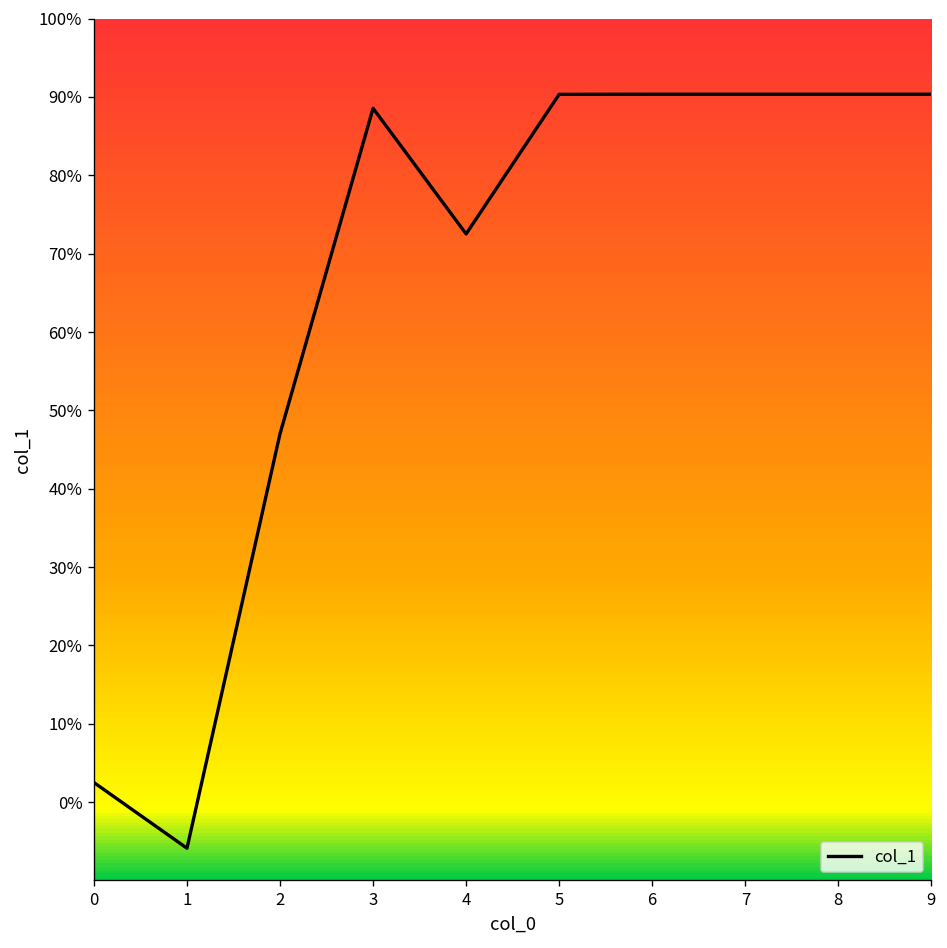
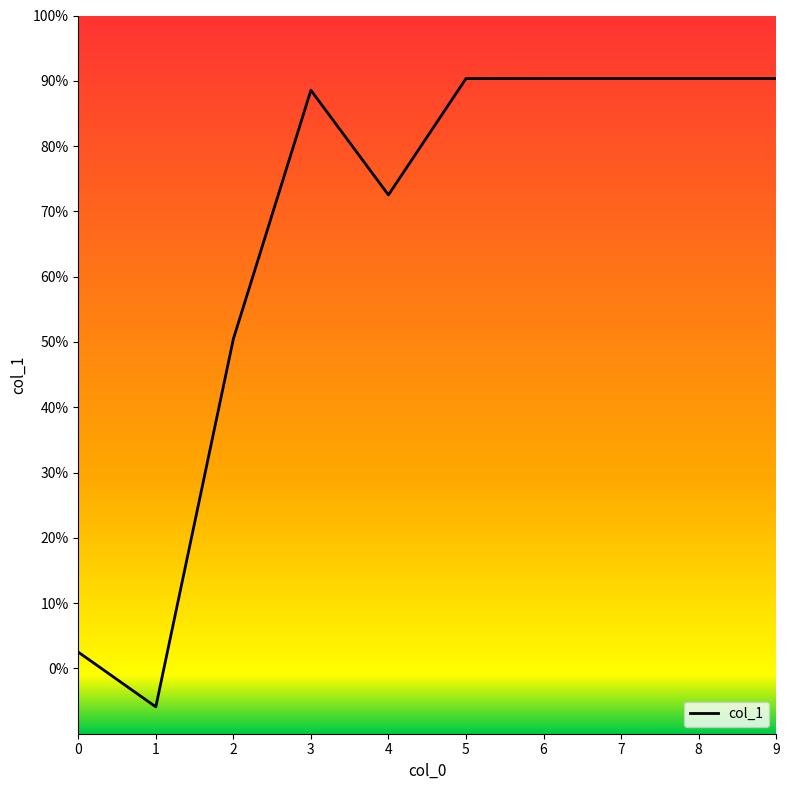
  {
    "0": "3%",
    "1": "-6%",
-   "2": "47%",
+   "2": "50%",
    "3": "89%",
    "4": "73%",
    "5": "90%",
    "6": "90%",
    "7": "90%",
    "8": "90%",
    "9": "90%"
  }
